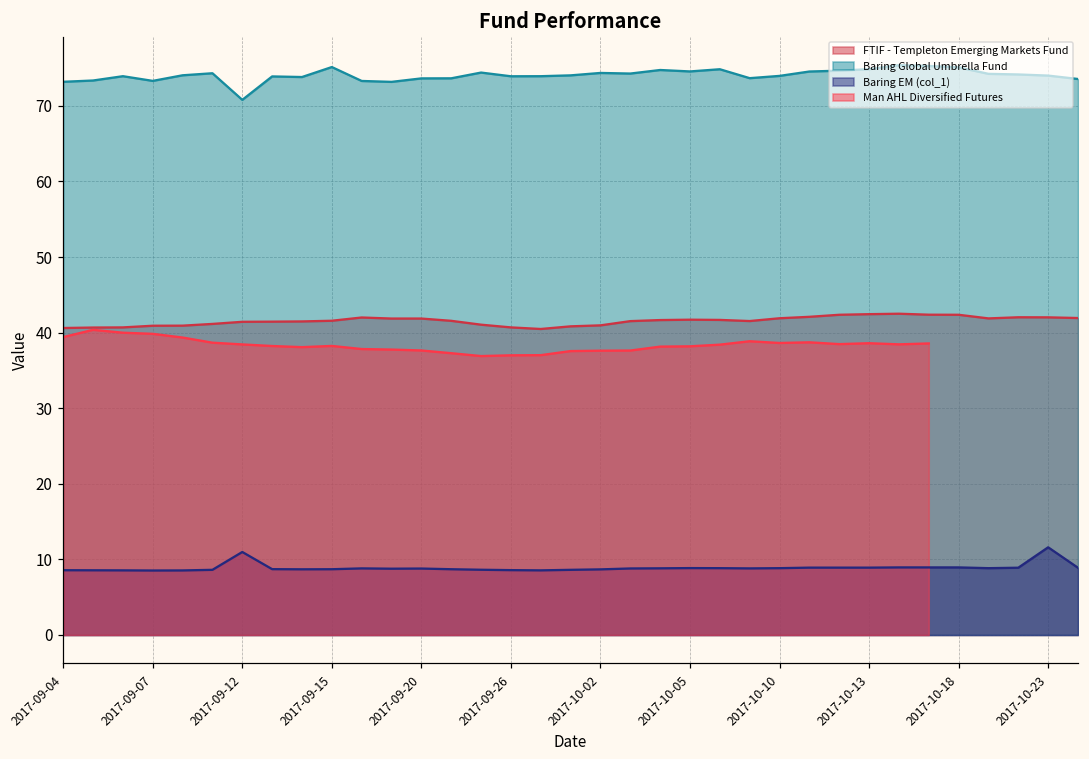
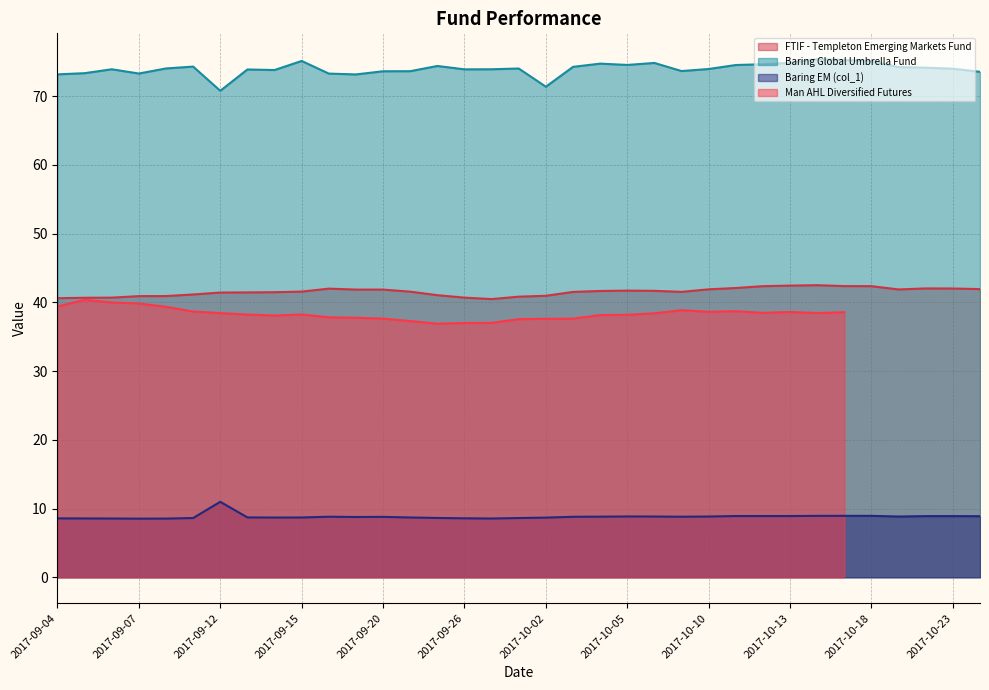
  {
    "Baring Global Umbrella Fund": {
      "2017-09-04": 73,
      "2017-09-07": 73,
      "2017-09-12": 71,
      "2017-09-15": 75,
      "2017-09-20": 74,
      "2017-09-26": 74,
-     "2017-10-02": 74,
+     "2017-10-02": 71,
      "2017-10-05": 75,
      "2017-10-10": 74
    },
    "Baring EM (col_1)": {
      "2017-09-04": 9,
      "2017-09-07": 9,
      "2017-09-12": 11,
      "2017-09-15": 9,
      "2017-09-20": 9,
      "2017-09-26": 9,
      "2017-10-02": 9,
      "2017-10-05": 9,
      "2017-10-10": 9,
      "2017-10-13": 9,
      "2017-10-18": 9,
-     "2017-10-23": 12
+     "2017-10-23": 9
    }
  }
